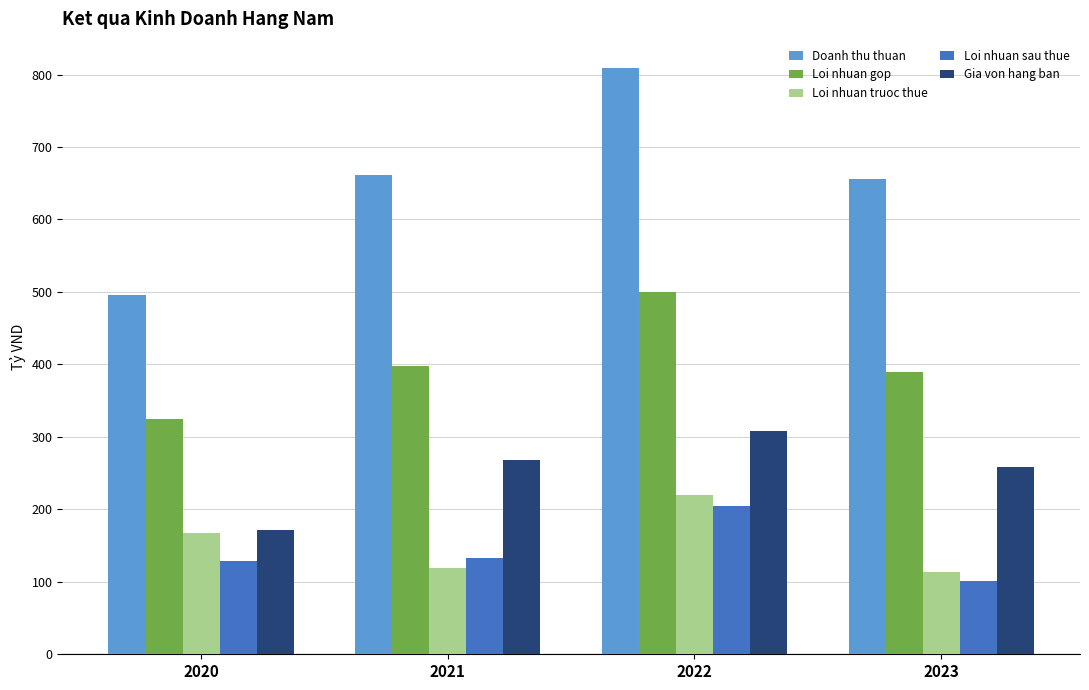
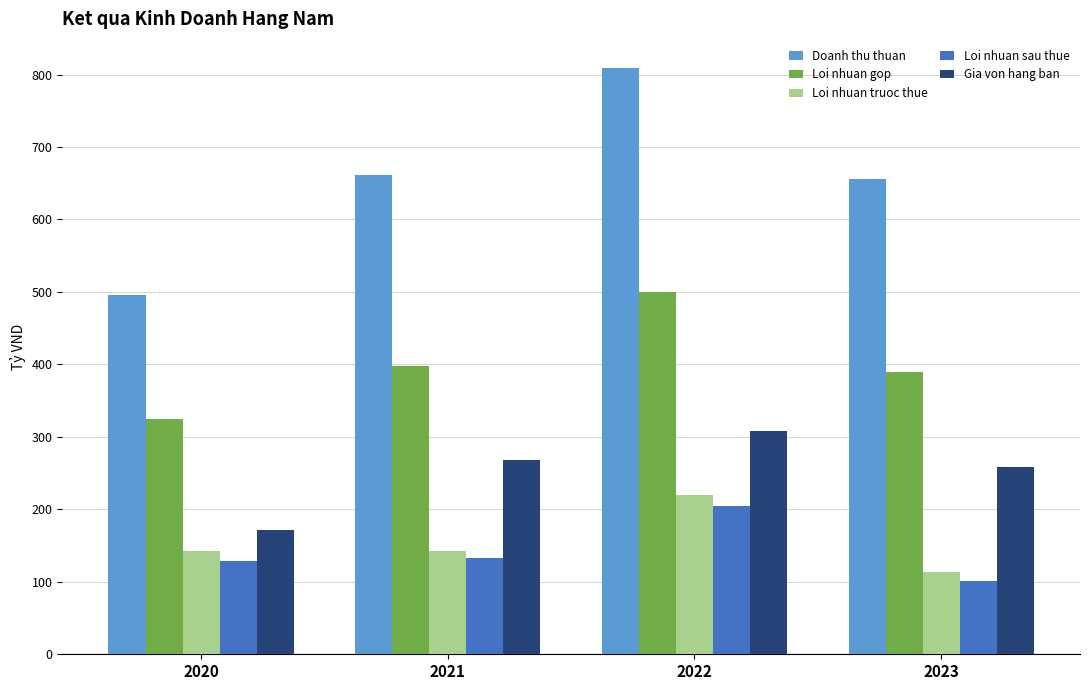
  {
    "Loi nhuan gop": {
      "2020": 320,
      "2021": 400,
      "2022": 500,
      "2023": 390
    },
    "Loi nhuan truoc thue": {
-     "2020": 170,
-     "2021": 120,
+     "2020": 140,
+     "2021": 140,
      "2022": 220,
      "2023": 110
    },
    "Gia von hang ban": {
      "2020": 170,
      "2021": 270,
      "2022": 310,
      "2023": 260
    }
  }
